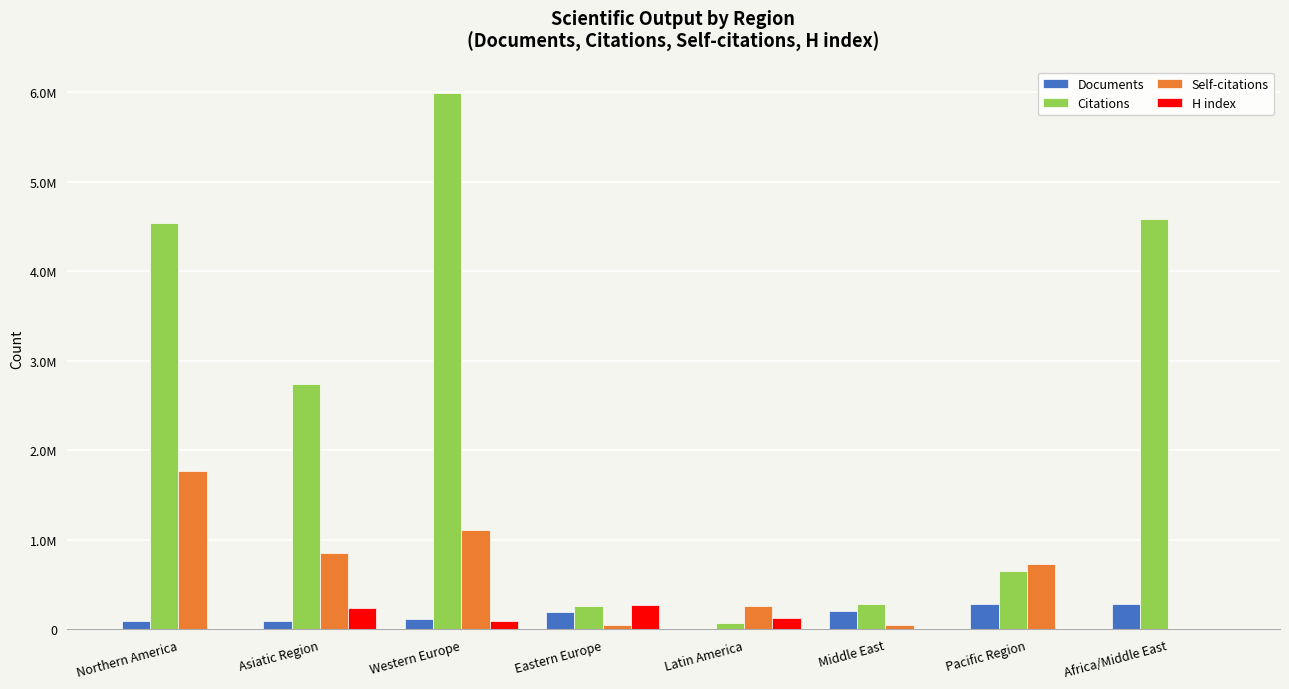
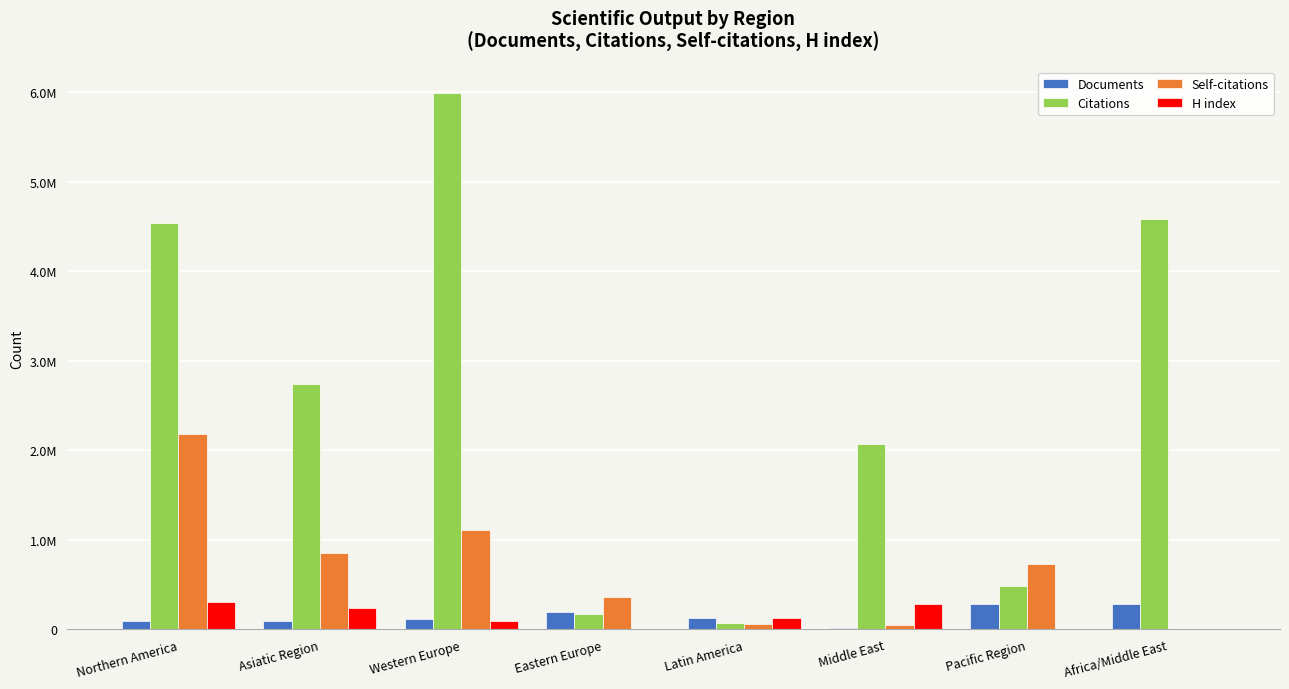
  {
    "Documents": {
      "Northern America": 100000,
      "Asiatic Region": 100000,
      "Western Europe": 100000,
      "Eastern Europe": 200000,
-     "Latin America": 0,
-     "Middle East": 200000,
+     "Latin America": 100000,
+     "Middle East": 0,
      "Pacific Region": 300000,
      "Africa/Middle East": 300000
    },
    "Citations": {
      "Northern America": 4500000,
      "Asiatic Region": 2700000,
      "Western Europe": 6000000,
-     "Eastern Europe": 300000,
+     "Eastern Europe": 200000,
      "Latin America": 100000,
-     "Middle East": 300000,
-     "Pacific Region": 600000,
+     "Middle East": 2100000,
+     "Pacific Region": 500000,
      "Africa/Middle East": 4600000
    },
    "Self-citations": {
-     "Northern America": 1800000,
+     "Northern America": 2200000,
      "Asiatic Region": 900000,
      "Western Europe": 1100000,
-     "Eastern Europe": 0,
-     "Latin America": 300000,
+     "Eastern Europe": 400000,
+     "Latin America": 100000,
      "Middle East": 0,
      "Pacific Region": 700000
    },
    "H index": {
-     "Northern America": 0,
+     "Northern America": 300000,
      "Asiatic Region": 200000,
      "Western Europe": 100000,
-     "Eastern Europe": 300000,
+     "Eastern Europe": 0,
      "Latin America": 100000,
-     "Middle East": 0
+     "Middle East": 300000
    }
  }
